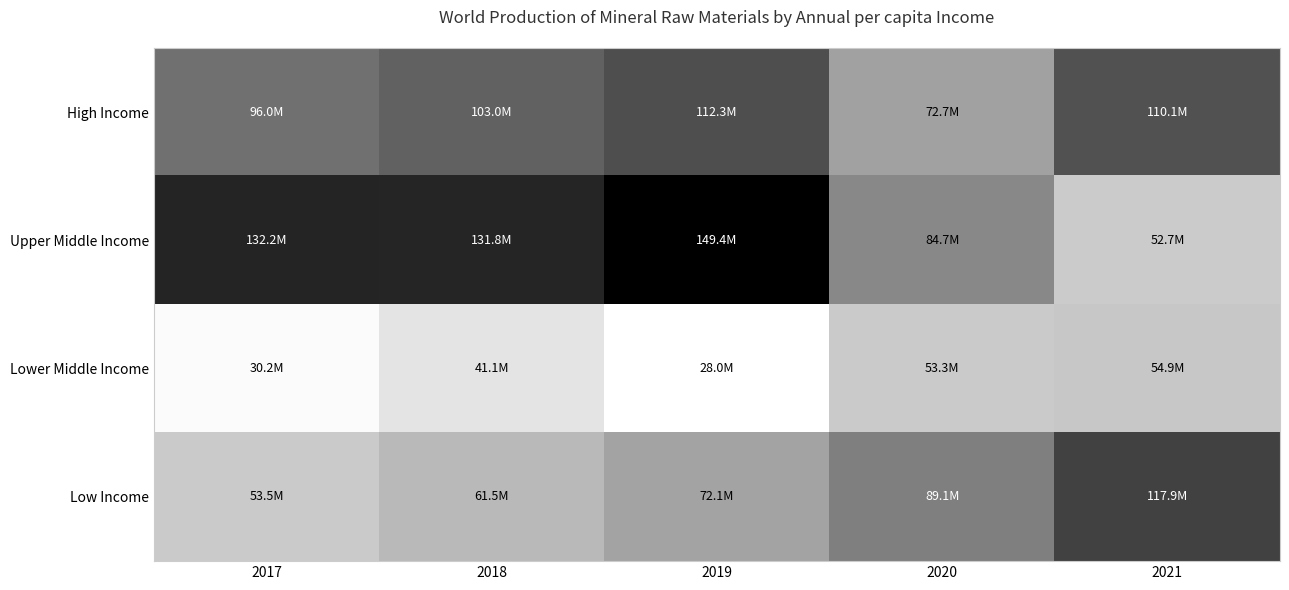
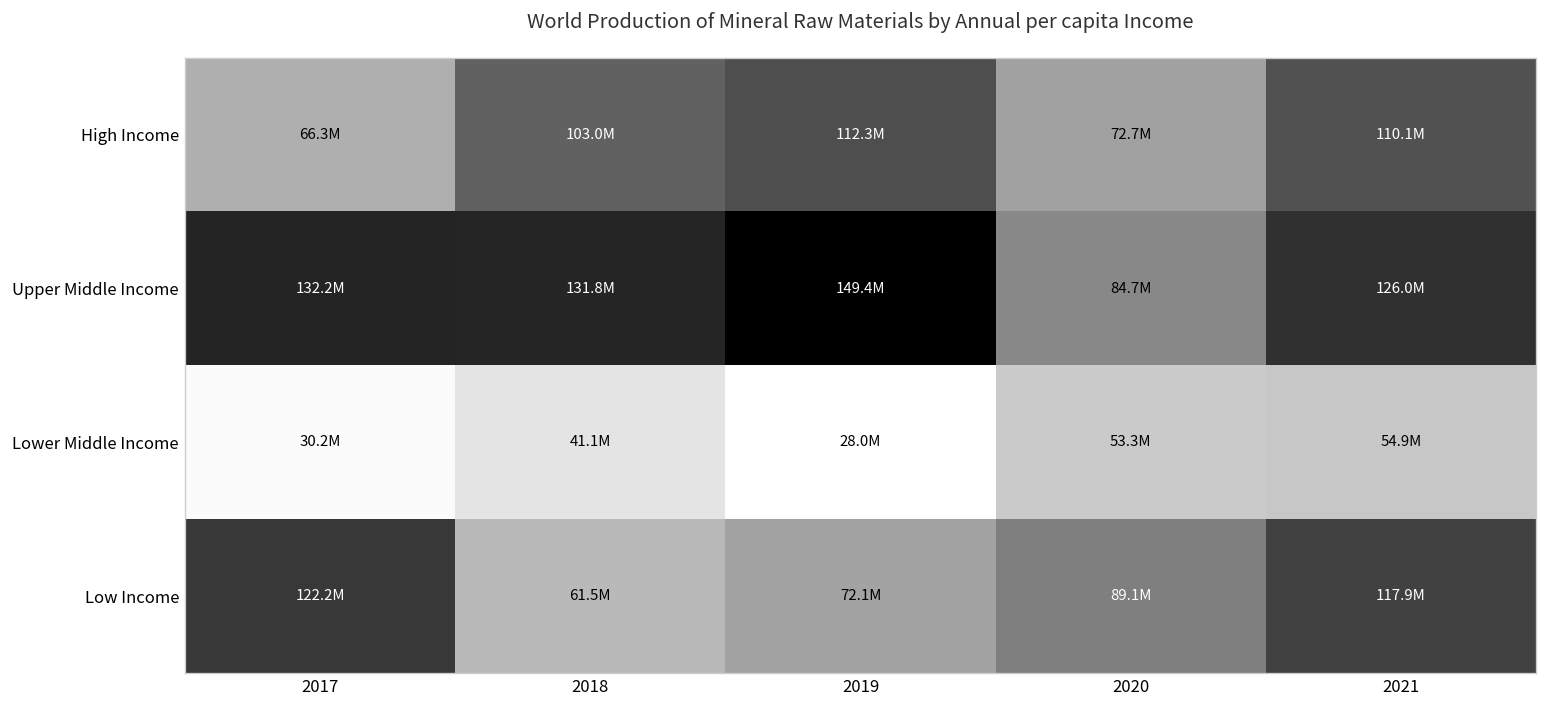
  {
    "High Income": {
-     "2017": "96.0M",
+     "2017": "66.3M",
      "2018": "103.0M",
      "2019": "112.3M",
      "2020": "72.7M",
      "2021": "110.1M"
    },
    "Upper Middle Income": {
      "2017": "132.2M",
      "2018": "131.8M",
      "2019": "149.4M",
      "2020": "84.7M",
-     "2021": "52.7M"
+     "2021": "126.0M"
    },
    "Lower Middle Income": {
      "2017": "30.2M",
      "2018": "41.1M",
      "2019": "28.0M",
      "2020": "53.3M",
      "2021": "54.9M"
    },
    "Low Income": {
-     "2017": "53.5M",
+     "2017": "122.2M",
      "2018": "61.5M",
      "2019": "72.1M",
      "2020": "89.1M",
      "2021": "117.9M"
    }
  }
